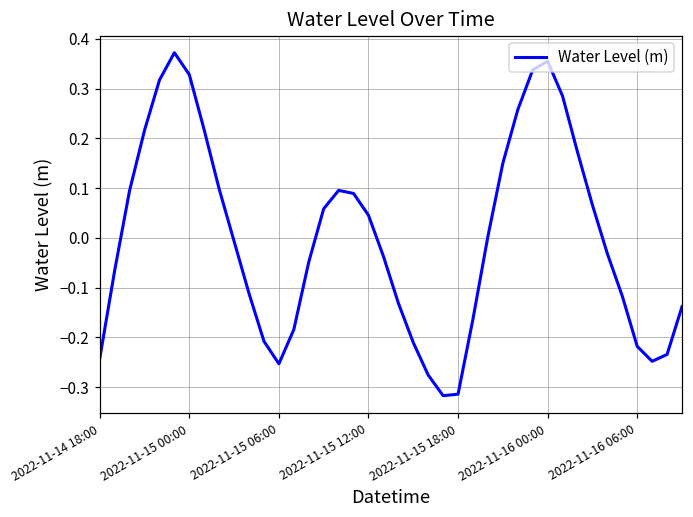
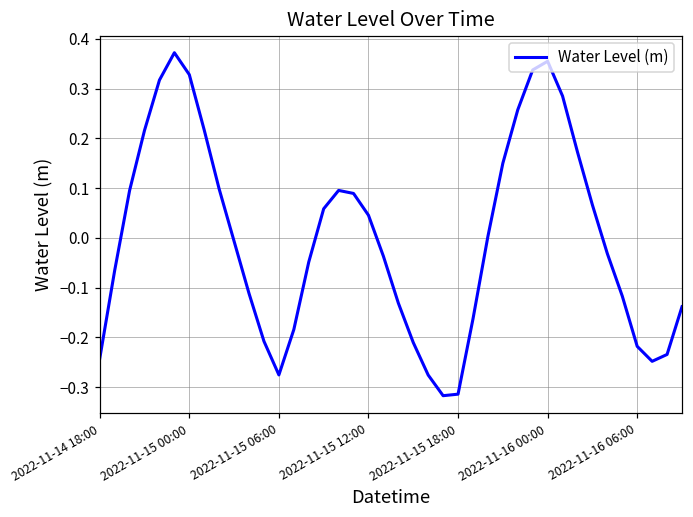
  {
    "2022-11-14 18:00": -0.24,
    "2022-11-15 00:00": 0.33,
-   "2022-11-15 06:00": -0.25,
+   "2022-11-15 06:00": -0.28,
    "2022-11-15 12:00": 0.05,
    "2022-11-15 18:00": -0.31,
    "2022-11-16 06:00": -0.22
  }
